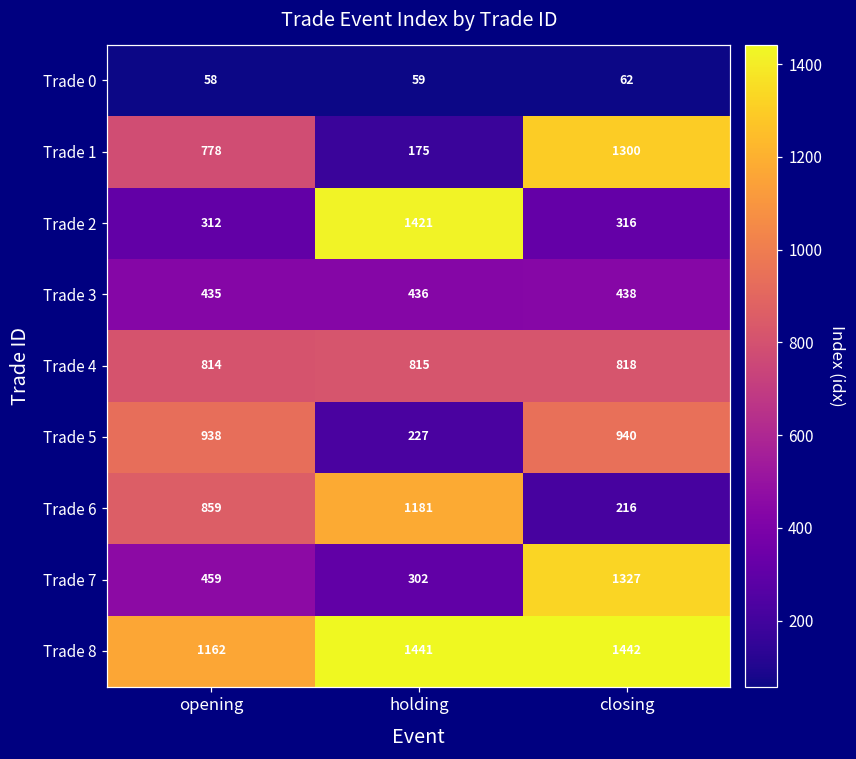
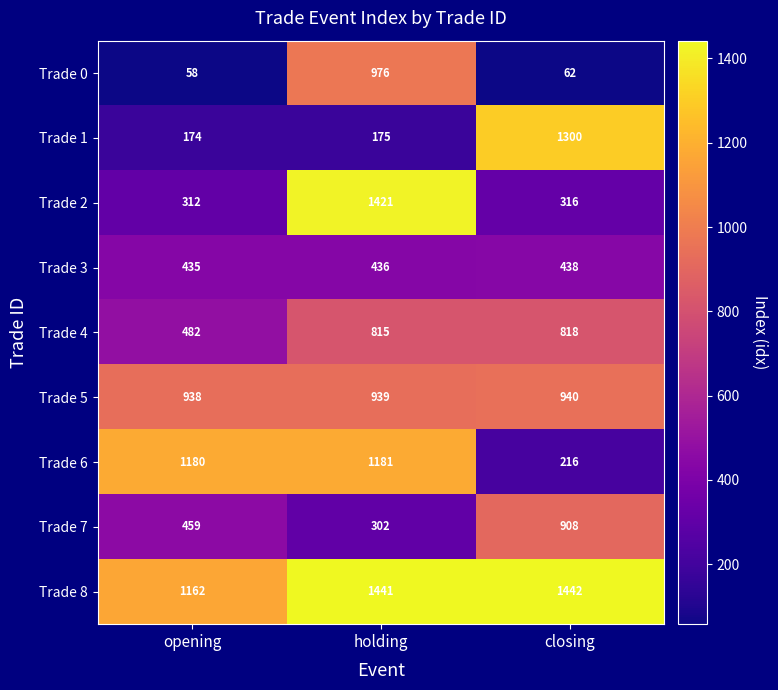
  {
    "Trade 0": {
      "opening": 58,
-     "holding": 59,
+     "holding": 976,
      "closing": 62
    },
    "Trade 1": {
-     "opening": 778,
+     "opening": 174,
      "holding": 175,
      "closing": 1300
    },
    "Trade 2": {
      "opening": 312,
      "holding": 1421,
      "closing": 316
    },
    "Trade 3": {
      "opening": 435,
      "holding": 436,
      "closing": 438
    },
    "Trade 4": {
-     "opening": 814,
+     "opening": 482,
      "holding": 815,
      "closing": 818
    },
    "Trade 5": {
      "opening": 938,
-     "holding": 227,
+     "holding": 939,
      "closing": 940
    },
    "Trade 6": {
-     "opening": 859,
+     "opening": 1180,
      "holding": 1181,
      "closing": 216
    },
    "Trade 7": {
      "opening": 459,
      "holding": 302,
-     "closing": 1327
+     "closing": 908
    },
    "Trade 8": {
      "opening": 1162,
      "holding": 1441,
      "closing": 1442
    }
  }
